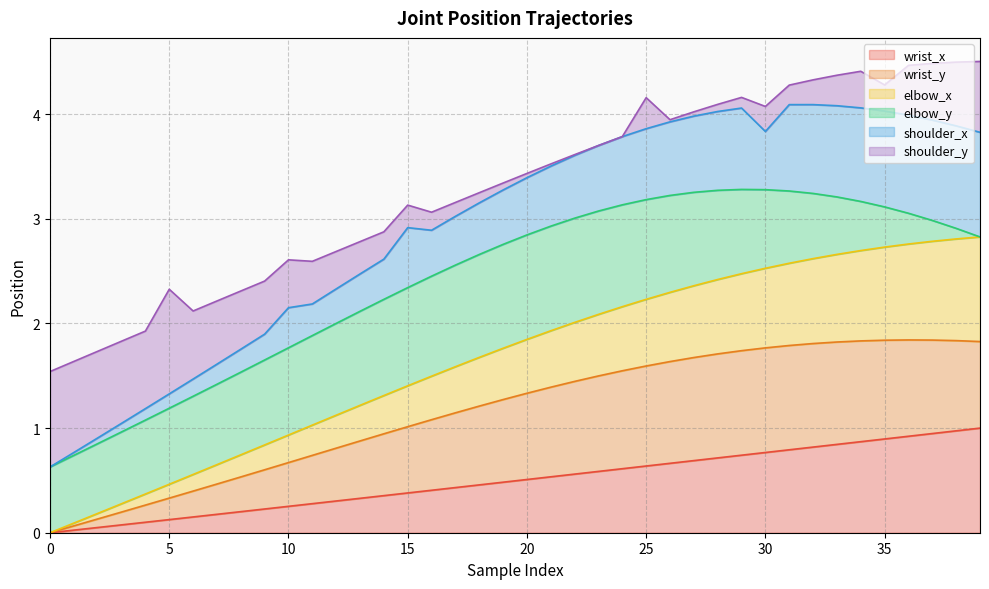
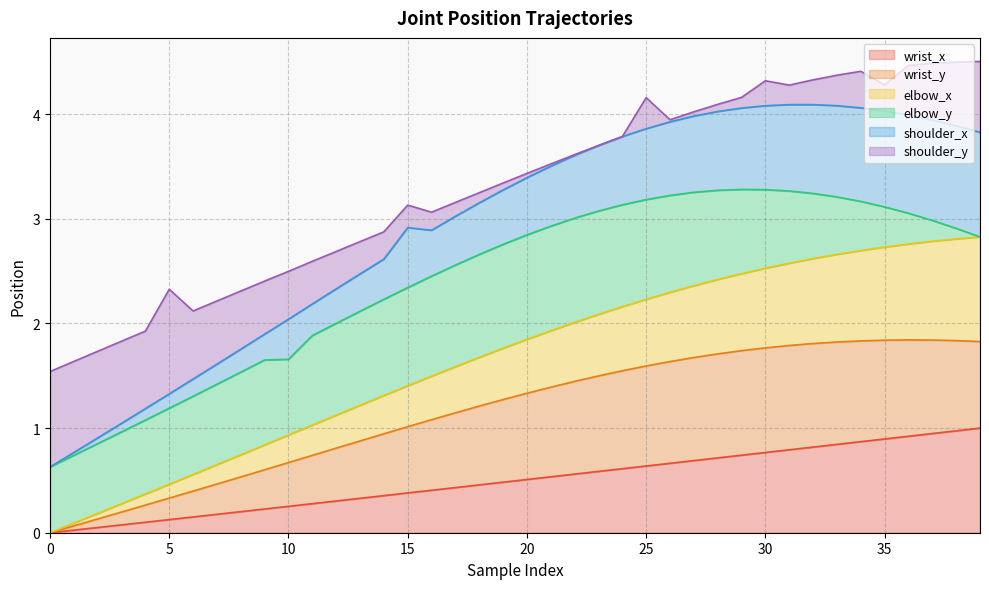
  {
    "elbow_y": {
      "5": 0.73,
-     "10": 0.83,
+     "10": 0.72,
      "15": 0.94,
      "20": 1.00,
      "25": 0.95,
      "30": 0.75,
      "35": 0.38
    },
    "shoulder_x": {
      "5": 0.14,
      "10": 0.38,
      "15": 0.57,
      "20": 0.55,
      "25": 0.68,
-     "30": 0.56
+     "30": 0.80
    },
    "shoulder_y": {
      "0": 0.91,
      "5": 1.00,
      "10": 0.46,
      "15": 0.22,
      "20": 0.04,
      "25": 0.30,
      "30": 0.24
    }
  }
